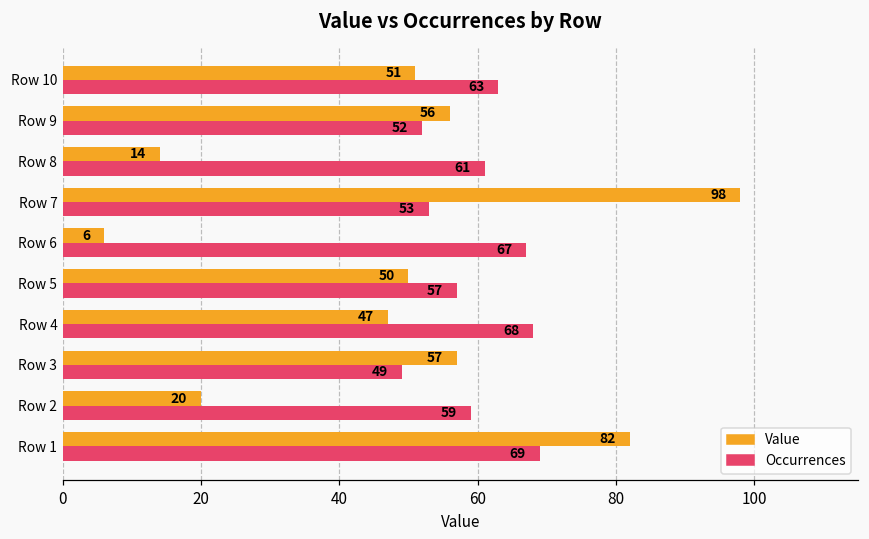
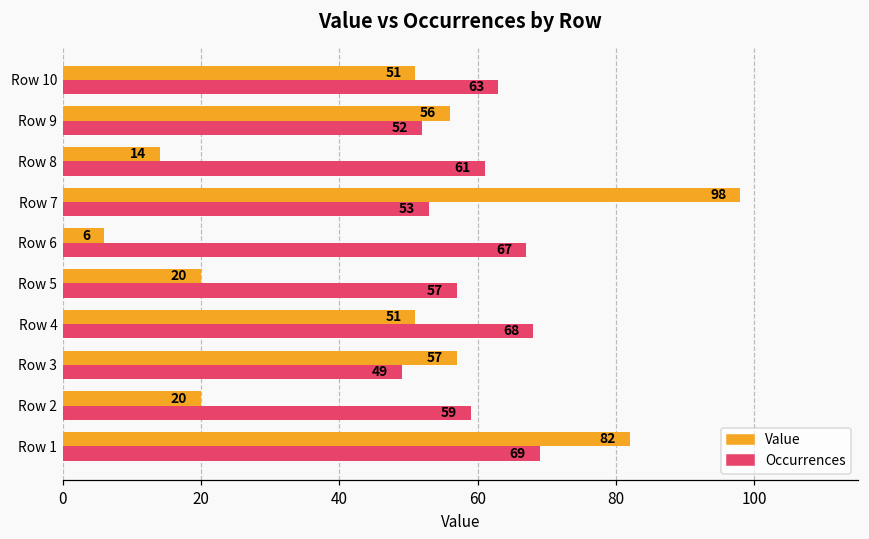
  {
    "Value": {
      "Row 10": 51,
      "Row 9": 56,
      "Row 8": 14,
      "Row 7": 98,
      "Row 6": 6,
-     "Row 5": 50,
-     "Row 4": 47,
+     "Row 5": 20,
+     "Row 4": 51,
      "Row 3": 57,
      "Row 2": 20,
      "Row 1": 82
    },
    "Occurrences": {
      "Row 10": 63,
      "Row 9": 52,
      "Row 8": 61,
      "Row 7": 53,
      "Row 6": 67,
      "Row 5": 57,
      "Row 4": 68,
      "Row 3": 49,
      "Row 2": 59,
      "Row 1": 69
    }
  }
